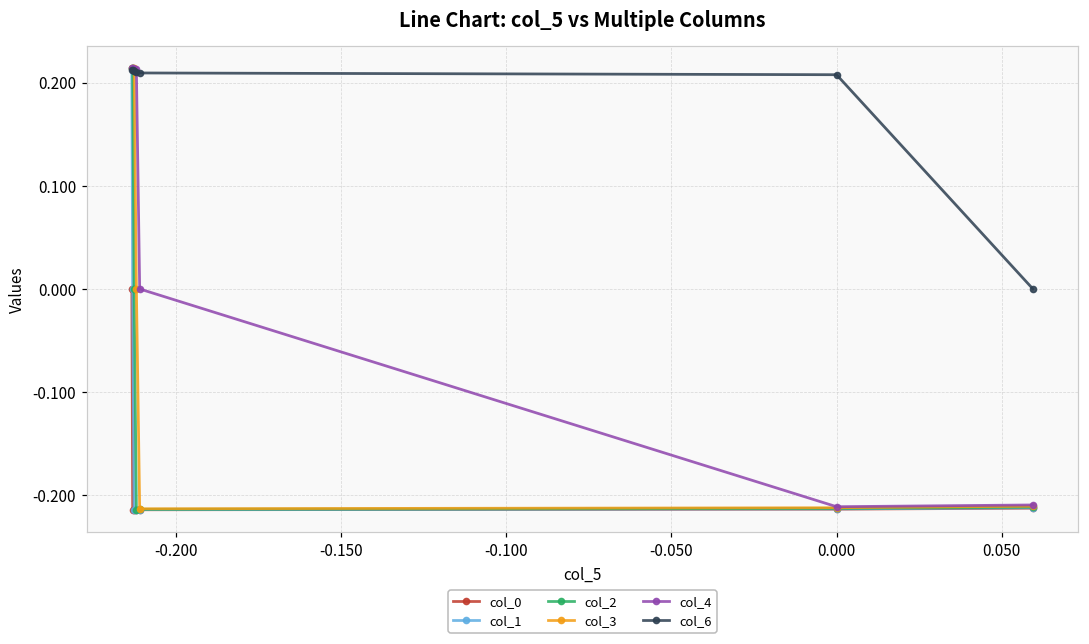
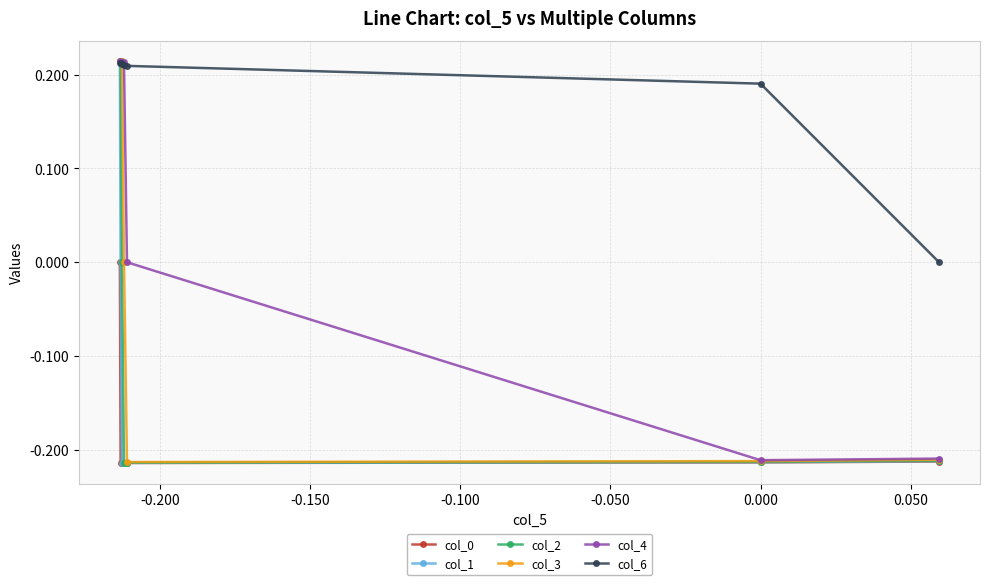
  {
    "col_6": {
-     "0.000": 0.21
+     "0.000": 0.19
    }
  }
